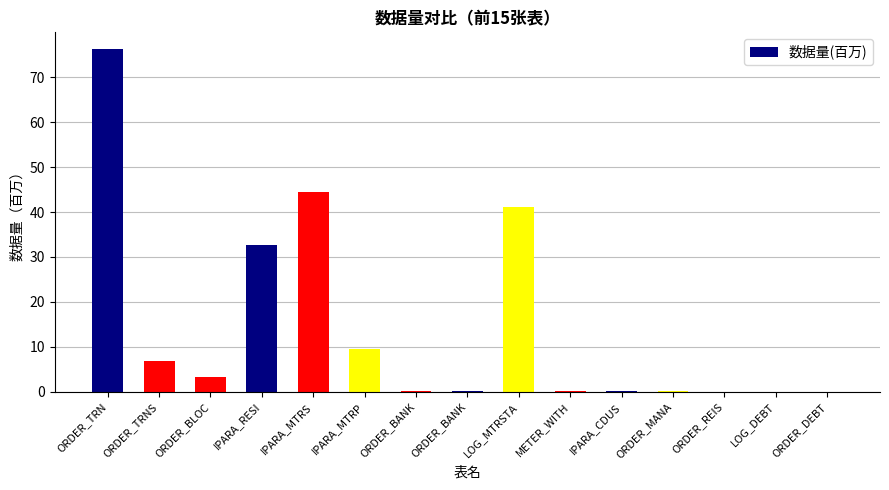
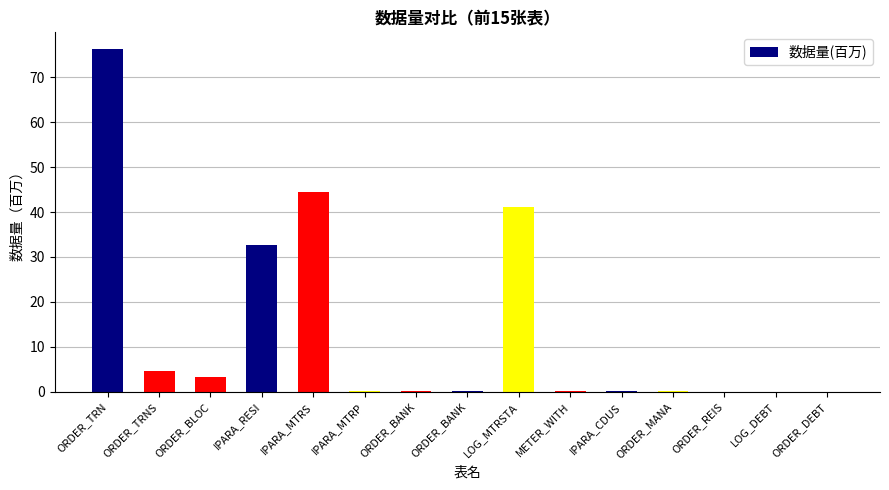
  {
    "ORDER_TRN": 76,
-   "ORDER_TRNS": 7,
+   "ORDER_TRNS": 5,
    "ORDER_BLOC": 3,
    "IPARA_RESI": 33,
    "IPARA_MTRS": 44,
-   "IPARA_MTRP": 9,
+   "IPARA_MTRP": 0,
    "LOG_MTRSTA": 41
  }
